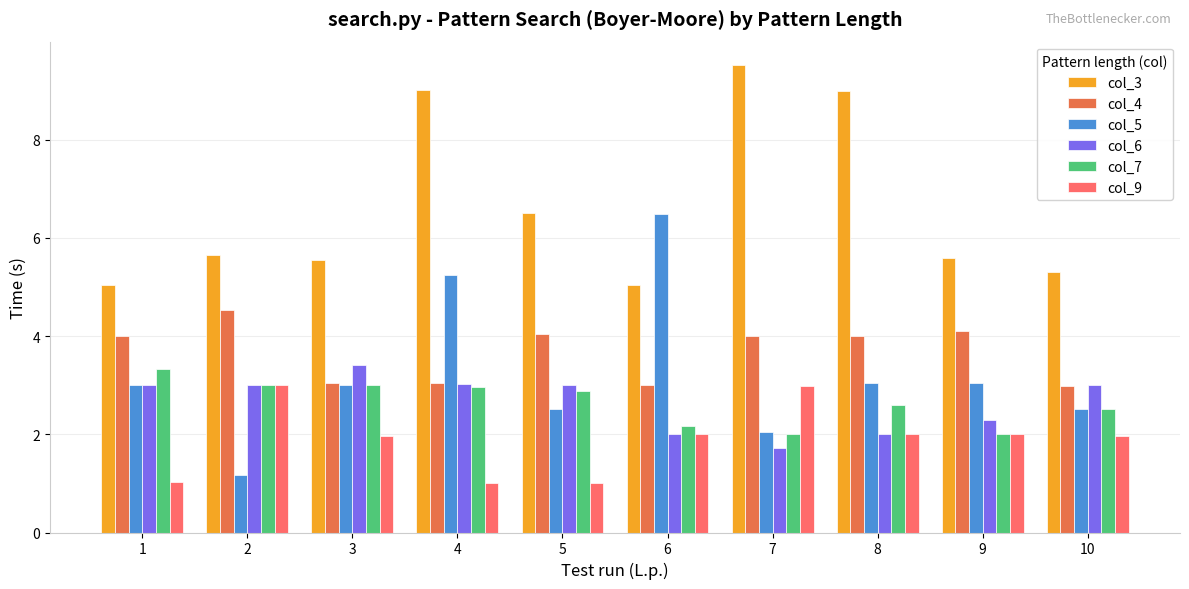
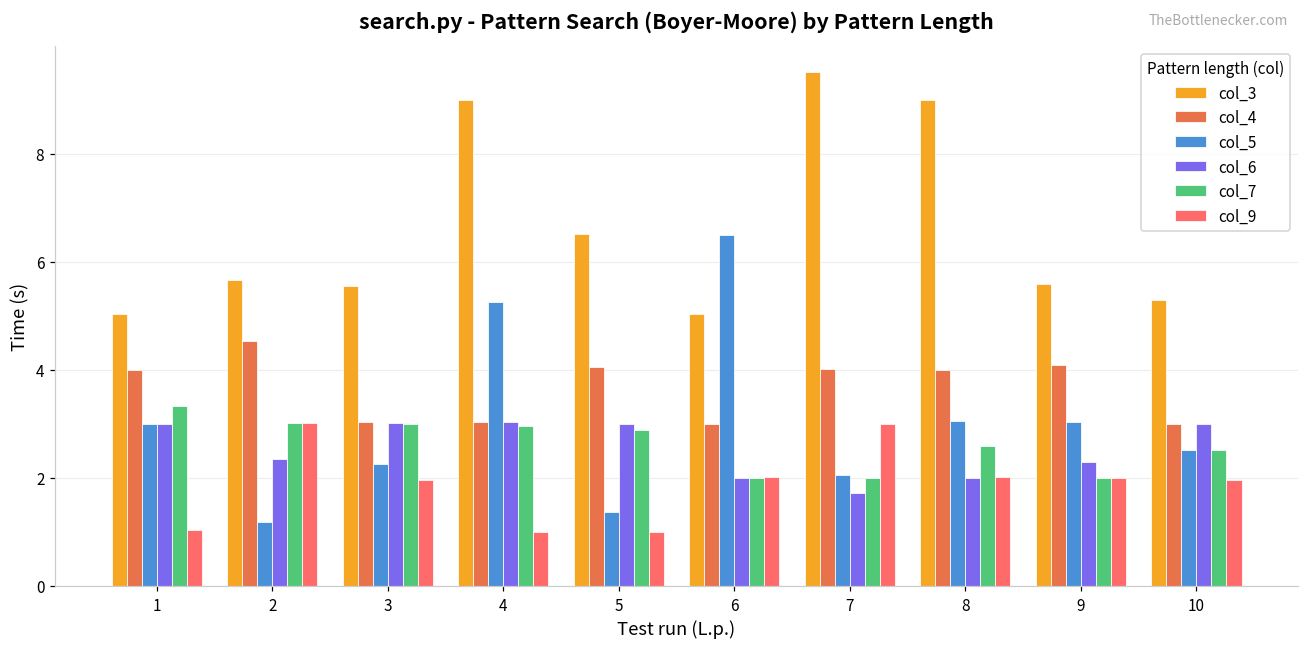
  {
    "col_3": {
      "1": 5.0,
      "2": 5.7,
      "3": 5.6,
      "4": 9.0,
      "5": 6.5,
      "6": 5.0,
      "7": 9.5,
      "8": 9.0,
      "9": 5.6,
      "10": 5.3
    },
    "col_5": {
      "1": 3.0,
      "2": 1.2,
-     "3": 3.0,
+     "3": 2.3,
      "4": 5.3,
-     "5": 2.5,
+     "5": 1.4,
      "6": 6.5,
      "7": 2.0,
      "8": 3.0,
      "9": 3.0,
      "10": 2.5
    },
    "col_6": {
      "1": 3.0,
-     "2": 3.0,
-     "3": 3.4,
+     "2": 2.3,
+     "3": 3.0,
      "4": 3.0,
      "5": 3.0,
      "6": 2.0,
      "7": 1.7,
      "8": 2.0,
      "9": 2.3,
      "10": 3.0
    },
    "col_7": {
      "1": 3.3,
      "2": 3.0,
      "3": 3.0,
      "4": 3.0,
      "5": 2.9,
-     "6": 2.2,
+     "6": 2.0,
      "7": 2.0,
      "8": 2.6,
      "9": 2.0,
      "10": 2.5
    }
  }
